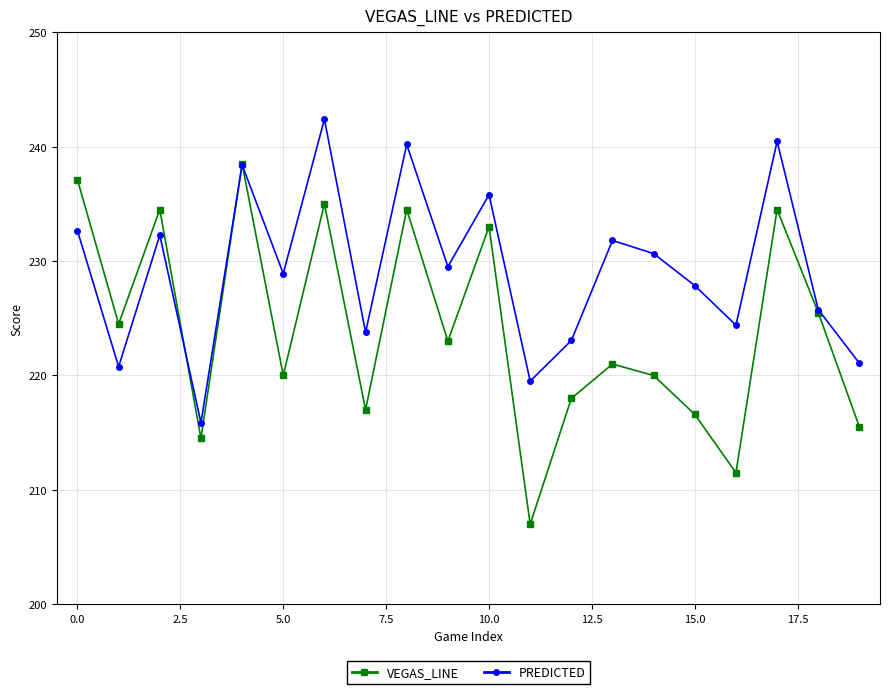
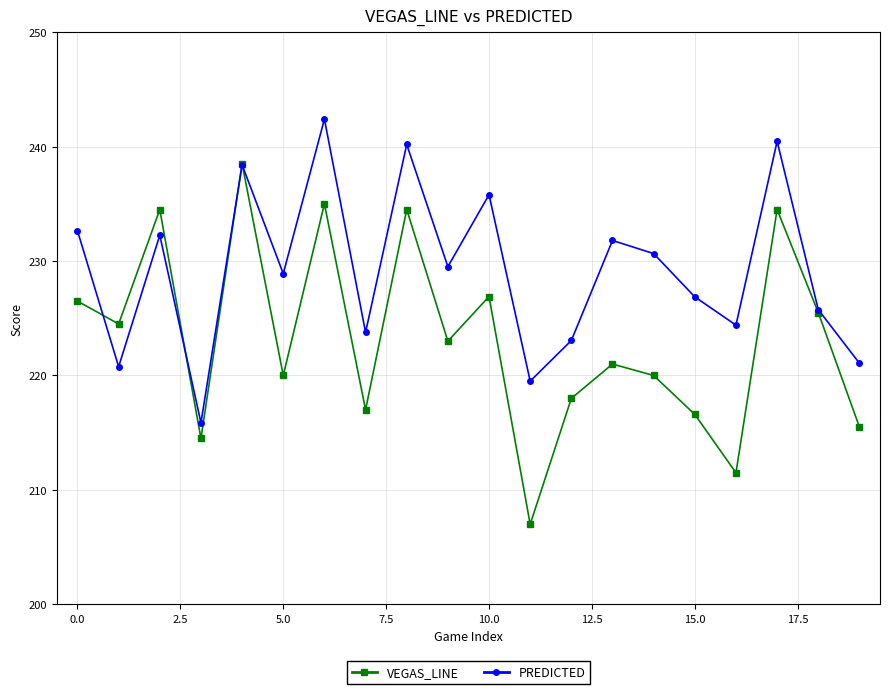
  {
    "VEGAS_LINE": {
-     "0.0": 237.1,
+     "0.0": 226.5,
      "5.0": 220.0,
-     "10.0": 233.0,
+     "10.0": 226.9,
      "15.0": 216.6
    },
    "PREDICTED": {
      "0.0": 232.6,
      "5.0": 228.9,
      "10.0": 235.8,
-     "15.0": 227.9
+     "15.0": 226.9
    }
  }
